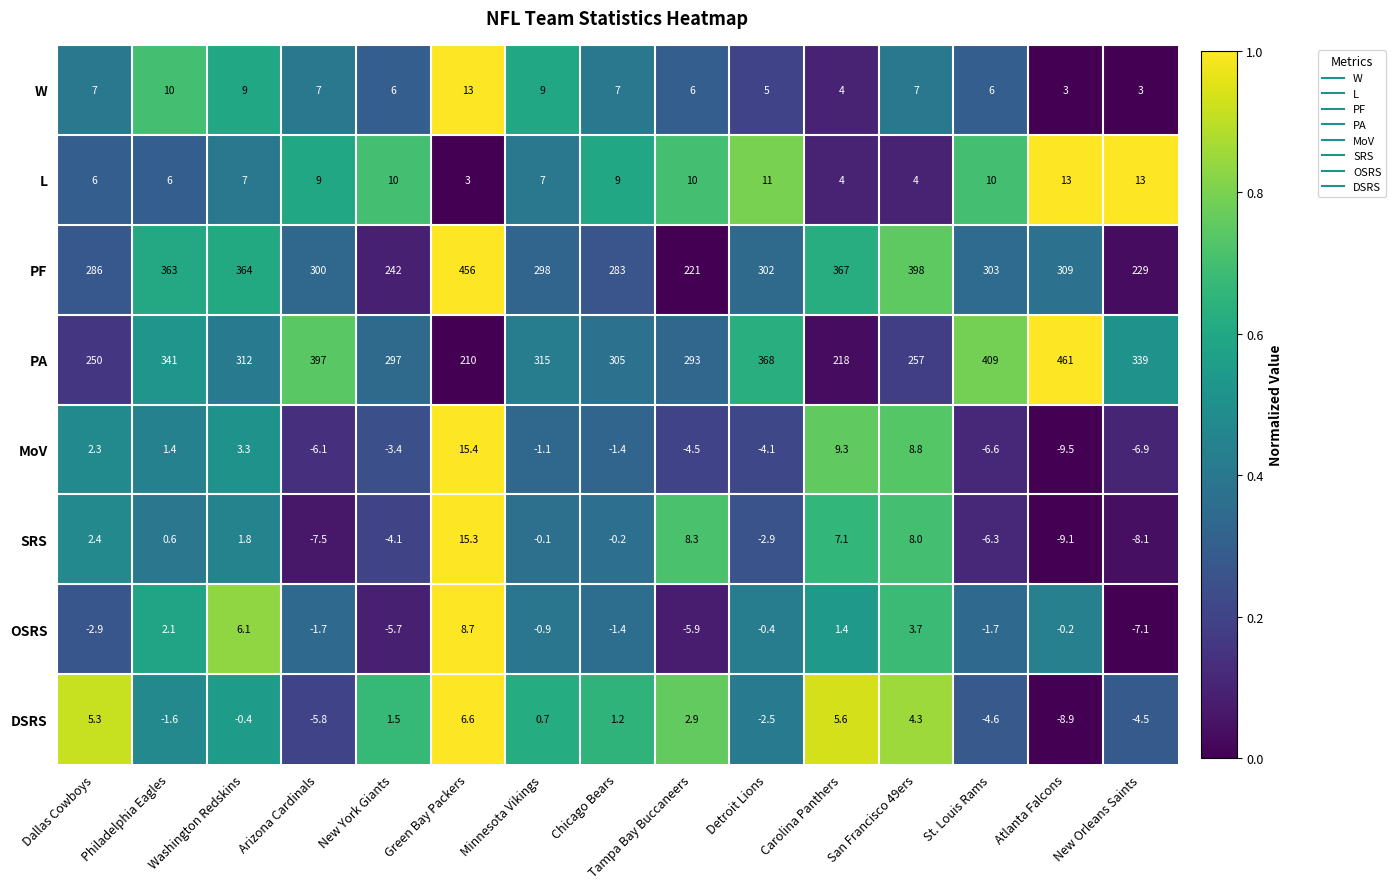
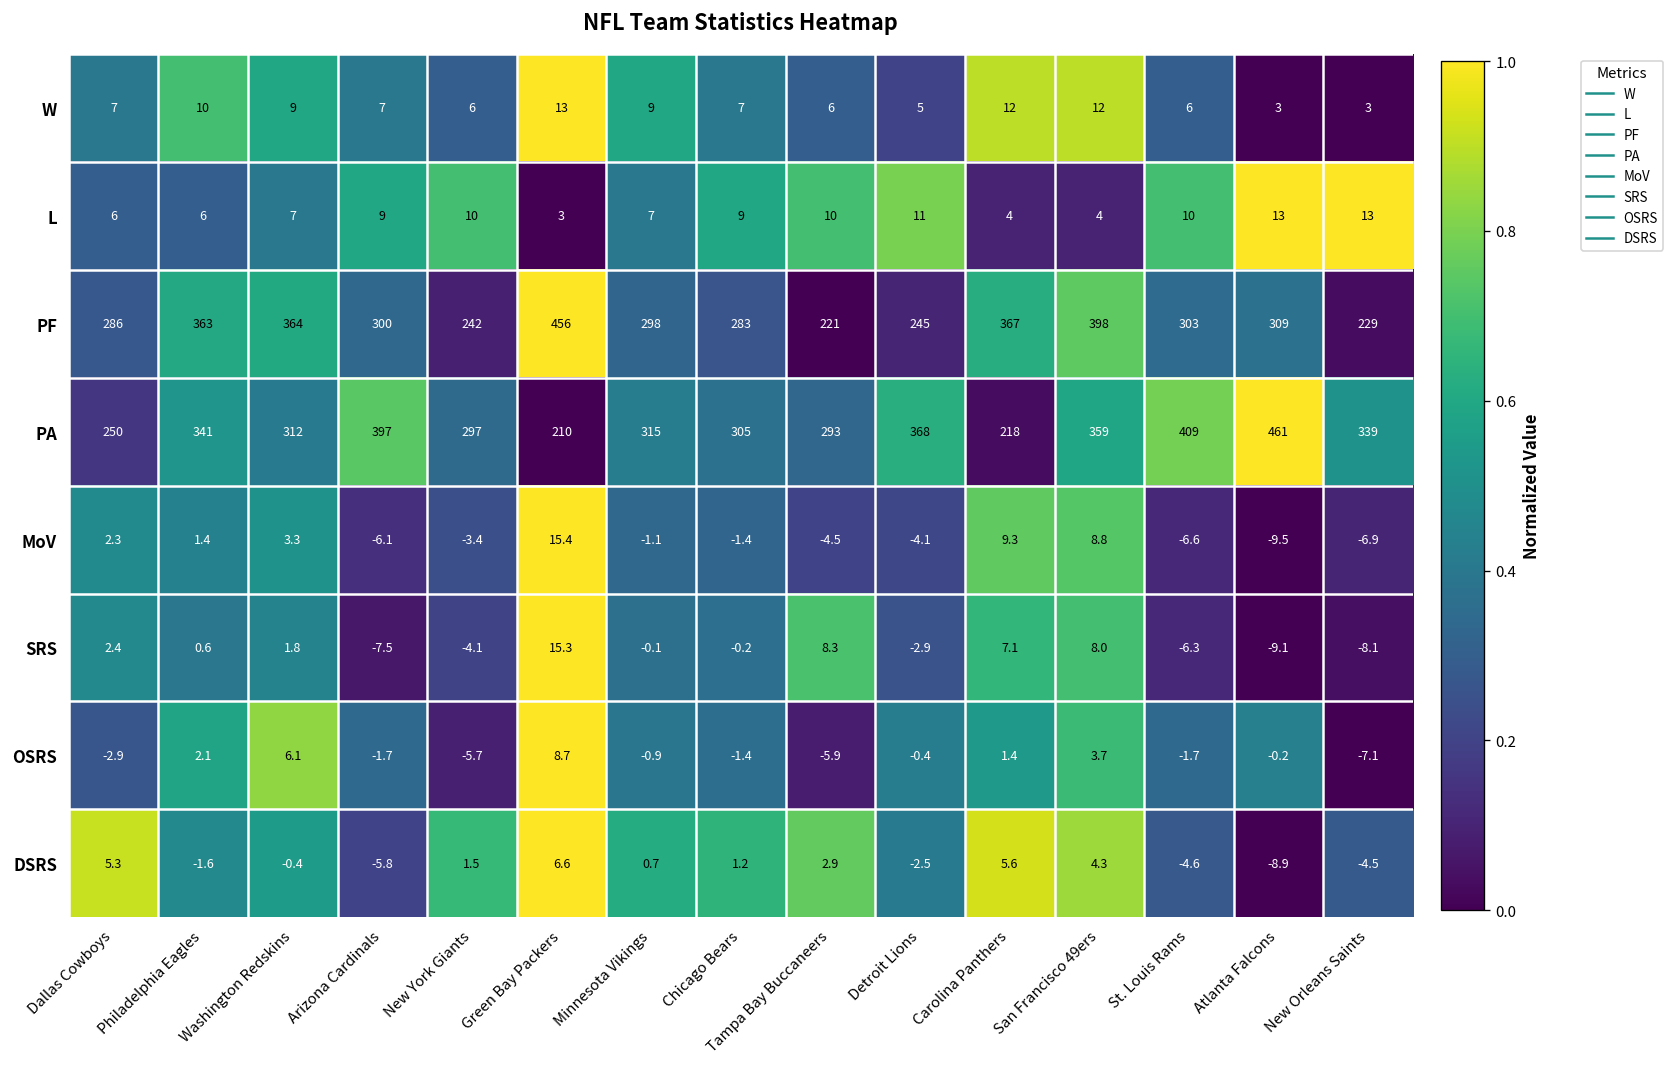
  {
    "W": {
      "Dallas Cowboys": 7,
      "Philadelphia Eagles": 10,
      "Washington Redskins": 9,
      "Arizona Cardinals": 7,
      "New York Giants": 6,
      "Green Bay Packers": 13,
      "Minnesota Vikings": 9,
      "Chicago Bears": 7,
      "Tampa Bay Buccaneers": 6,
      "Detroit Lions": 5,
-     "Carolina Panthers": 4,
-     "San Francisco 49ers": 7,
+     "Carolina Panthers": 12,
+     "San Francisco 49ers": 12,
      "St. Louis Rams": 6,
      "Atlanta Falcons": 3,
      "New Orleans Saints": 3
    },
    "L": {
      "Dallas Cowboys": 6,
      "Philadelphia Eagles": 6,
      "Washington Redskins": 7,
      "Arizona Cardinals": 9,
      "New York Giants": 10,
      "Green Bay Packers": 3,
      "Minnesota Vikings": 7,
      "Chicago Bears": 9,
      "Tampa Bay Buccaneers": 10,
      "Detroit Lions": 11,
      "Carolina Panthers": 4,
      "San Francisco 49ers": 4,
      "St. Louis Rams": 10,
      "Atlanta Falcons": 13,
      "New Orleans Saints": 13
    },
    "PF": {
      "Dallas Cowboys": 286,
      "Philadelphia Eagles": 363,
      "Washington Redskins": 364,
      "Arizona Cardinals": 300,
      "New York Giants": 242,
      "Green Bay Packers": 456,
      "Minnesota Vikings": 298,
      "Chicago Bears": 283,
      "Tampa Bay Buccaneers": 221,
-     "Detroit Lions": 302,
+     "Detroit Lions": 245,
      "Carolina Panthers": 367,
      "San Francisco 49ers": 398,
      "St. Louis Rams": 303,
      "Atlanta Falcons": 309,
      "New Orleans Saints": 229
    },
    "PA": {
      "Dallas Cowboys": 250,
      "Philadelphia Eagles": 341,
      "Washington Redskins": 312,
      "Arizona Cardinals": 397,
      "New York Giants": 297,
      "Green Bay Packers": 210,
      "Minnesota Vikings": 315,
      "Chicago Bears": 305,
      "Tampa Bay Buccaneers": 293,
      "Detroit Lions": 368,
      "Carolina Panthers": 218,
-     "San Francisco 49ers": 257,
+     "San Francisco 49ers": 359,
      "St. Louis Rams": 409,
      "Atlanta Falcons": 461,
      "New Orleans Saints": 339
    },
    "MoV": {
      "Dallas Cowboys": 2.3,
      "Philadelphia Eagles": 1.4,
      "Washington Redskins": 3.3,
      "Arizona Cardinals": -6.1,
      "New York Giants": -3.4,
      "Green Bay Packers": 15.4,
      "Minnesota Vikings": -1.1,
      "Chicago Bears": -1.4,
      "Tampa Bay Buccaneers": -4.5,
      "Detroit Lions": -4.1,
      "Carolina Panthers": 9.3,
      "San Francisco 49ers": 8.8,
      "St. Louis Rams": -6.6,
      "Atlanta Falcons": -9.5,
      "New Orleans Saints": -6.9
    },
    "SRS": {
      "Dallas Cowboys": 2.4,
      "Philadelphia Eagles": 0.6,
      "Washington Redskins": 1.8,
      "Arizona Cardinals": -7.5,
      "New York Giants": -4.1,
      "Green Bay Packers": 15.3,
      "Minnesota Vikings": -0.1,
      "Chicago Bears": -0.2,
      "Tampa Bay Buccaneers": 8.3,
      "Detroit Lions": -2.9,
      "Carolina Panthers": 7.1,
      "San Francisco 49ers": 8.0,
      "St. Louis Rams": -6.3,
      "Atlanta Falcons": -9.1,
      "New Orleans Saints": -8.1
    },
    "OSRS": {
      "Dallas Cowboys": -2.9,
      "Philadelphia Eagles": 2.1,
      "Washington Redskins": 6.1,
      "Arizona Cardinals": -1.7,
      "New York Giants": -5.7,
      "Green Bay Packers": 8.7,
      "Minnesota Vikings": -0.9,
      "Chicago Bears": -1.4,
      "Tampa Bay Buccaneers": -5.9,
      "Detroit Lions": -0.4,
      "Carolina Panthers": 1.4,
      "San Francisco 49ers": 3.7,
      "St. Louis Rams": -1.7,
      "Atlanta Falcons": -0.2,
      "New Orleans Saints": -7.1
    },
    "DSRS": {
      "Dallas Cowboys": 5.3,
      "Philadelphia Eagles": -1.6,
      "Washington Redskins": -0.4,
      "Arizona Cardinals": -5.8,
      "New York Giants": 1.5,
      "Green Bay Packers": 6.6,
      "Minnesota Vikings": 0.7,
      "Chicago Bears": 1.2,
      "Tampa Bay Buccaneers": 2.9,
      "Detroit Lions": -2.5,
      "Carolina Panthers": 5.6,
      "San Francisco 49ers": 4.3,
      "St. Louis Rams": -4.6,
      "Atlanta Falcons": -8.9,
      "New Orleans Saints": -4.5
    }
  }
